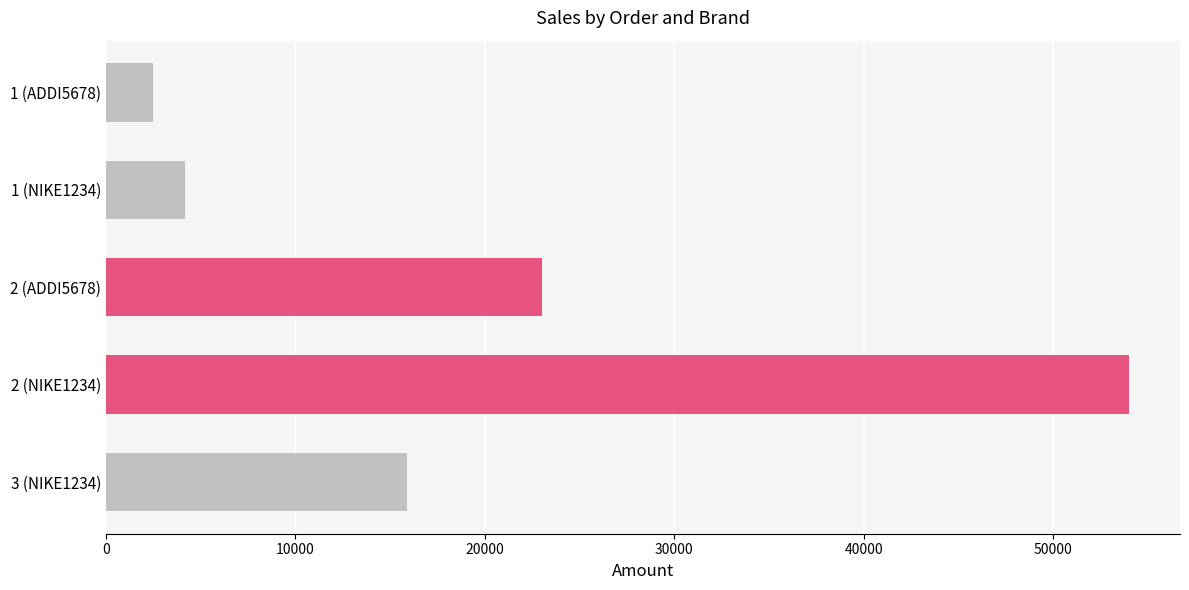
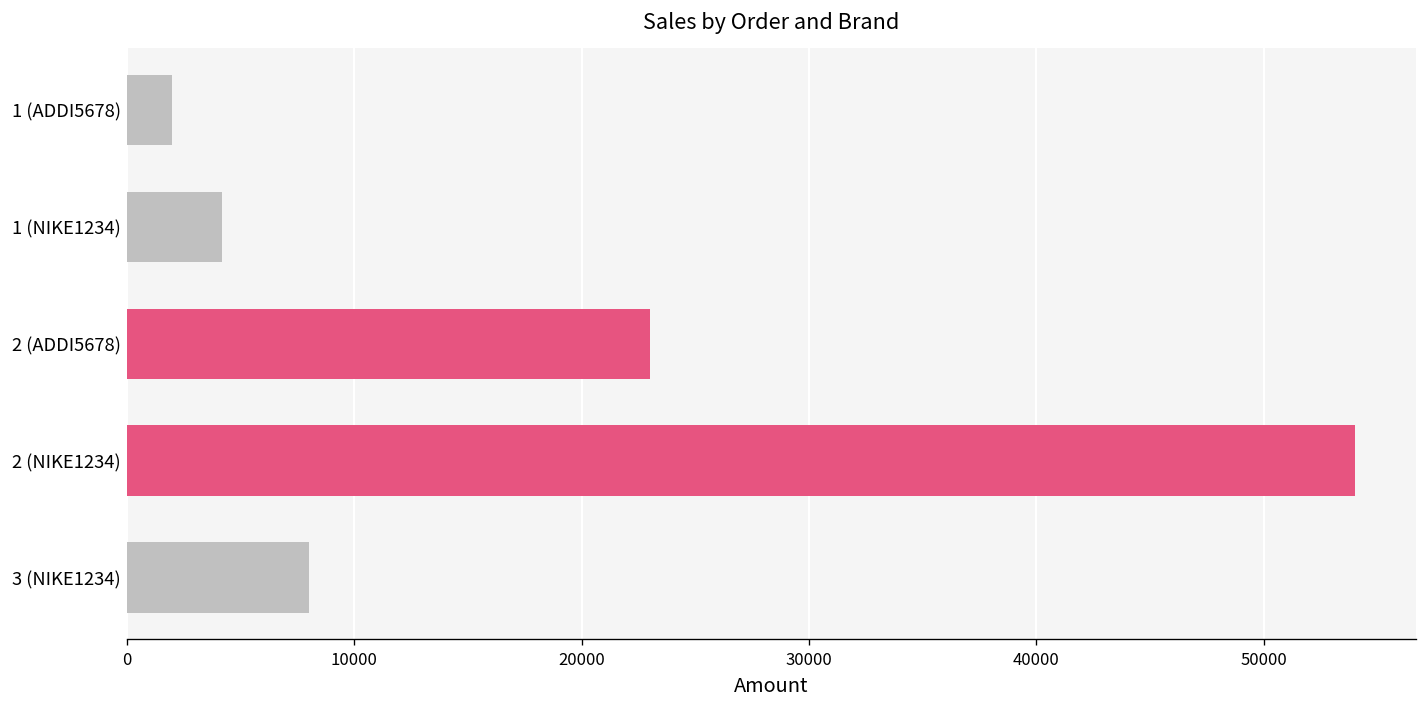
  {
-   "1 (ADDI5678)": 2500,
+   "1 (ADDI5678)": 2000,
    "1 (NIKE1234)": 4200,
    "2 (ADDI5678)": 23000,
    "2 (NIKE1234)": 54000,
-   "3 (NIKE1234)": 15900
+   "3 (NIKE1234)": 8000
  }
